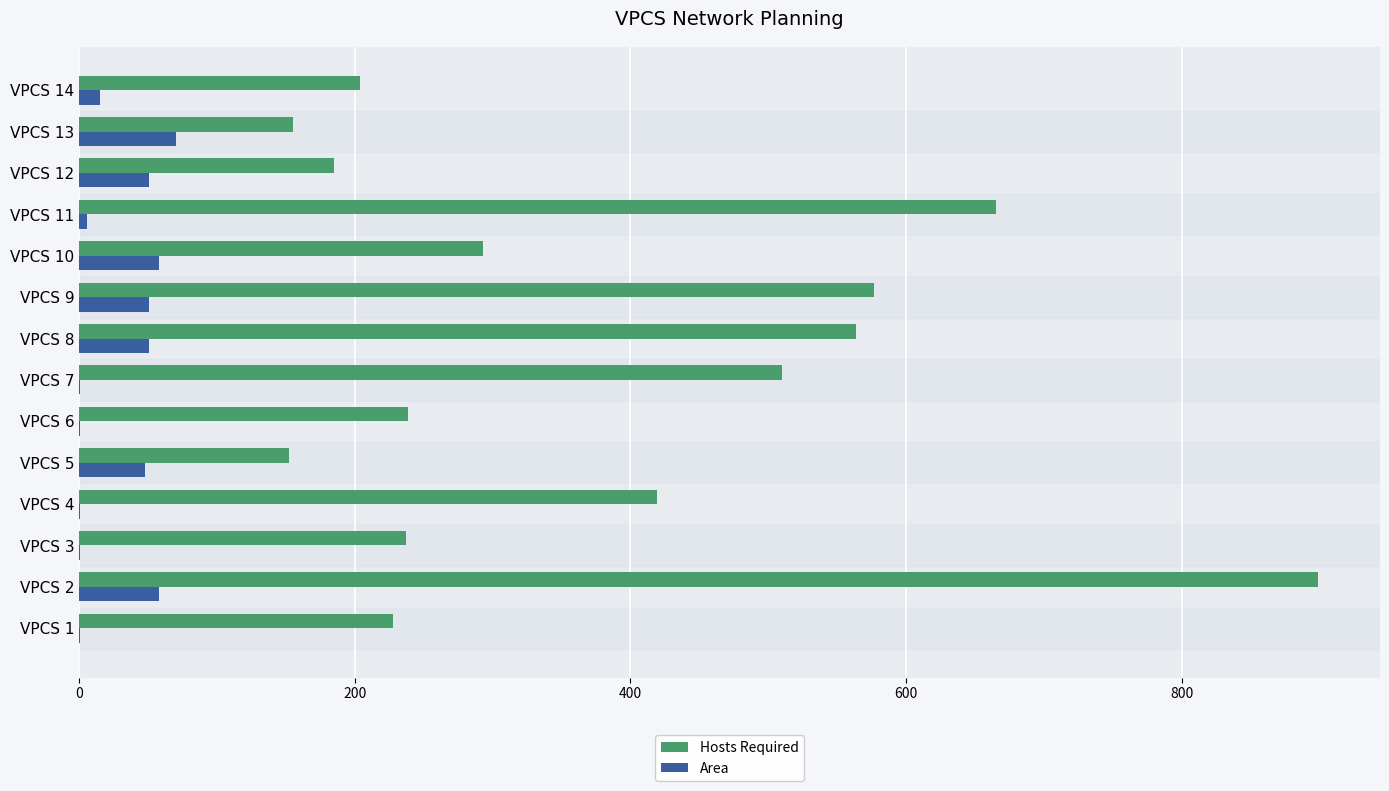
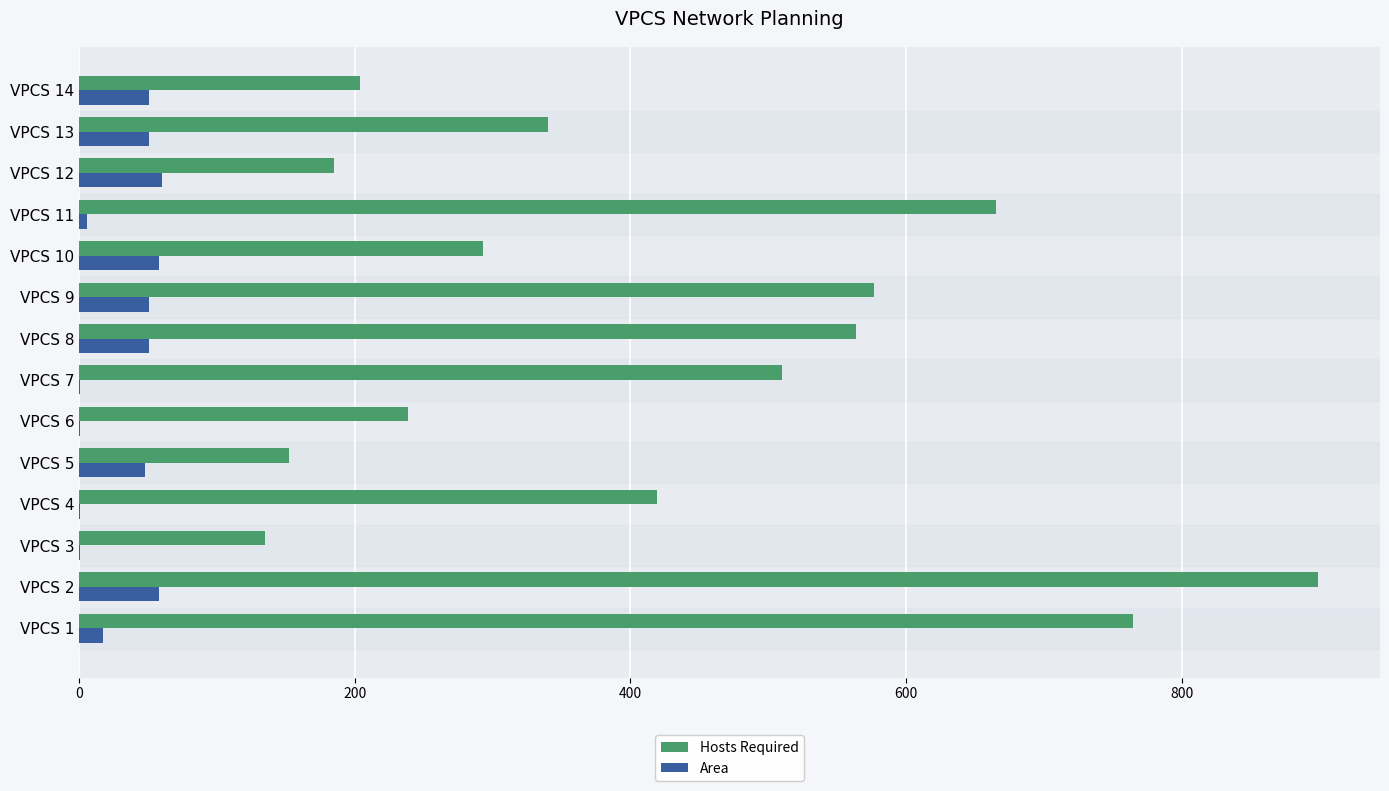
  {
    "Hosts Required": {
      "VPCS 14": 204,
-     "VPCS 13": 155,
+     "VPCS 13": 340,
      "VPCS 12": 185,
      "VPCS 11": 665,
      "VPCS 10": 293,
      "VPCS 9": 577,
      "VPCS 8": 564,
      "VPCS 7": 510,
      "VPCS 6": 239,
      "VPCS 5": 152,
      "VPCS 4": 419,
-     "VPCS 3": 237,
+     "VPCS 3": 135,
      "VPCS 2": 899,
-     "VPCS 1": 228
+     "VPCS 1": 765
    },
    "Area": {
-     "VPCS 14": 15,
-     "VPCS 13": 70,
-     "VPCS 12": 51,
+     "VPCS 14": 51,
+     "VPCS 13": 51,
+     "VPCS 12": 60,
      "VPCS 11": 6,
      "VPCS 10": 58,
      "VPCS 9": 51,
      "VPCS 8": 51,
      "VPCS 5": 48,
      "VPCS 2": 58,
-     "VPCS 1": 1
+     "VPCS 1": 17
    }
  }
